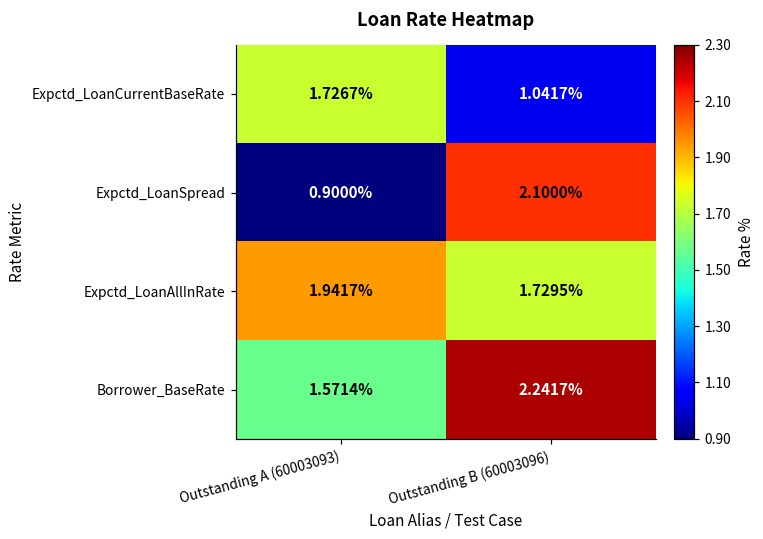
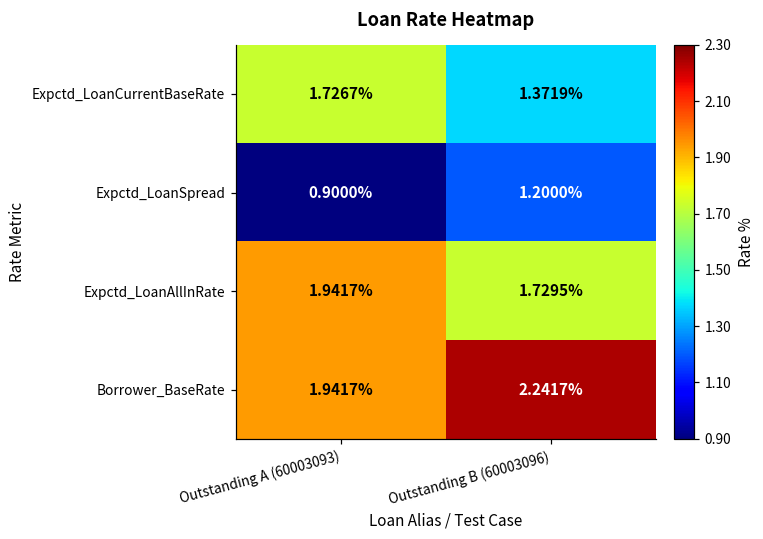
  {
    "Expctd_LoanCurrentBaseRate": {
      "Outstanding A (60003093)": "1.7267%",
-     "Outstanding B (60003096)": "1.0417%"
+     "Outstanding B (60003096)": "1.3719%"
    },
    "Expctd_LoanSpread": {
      "Outstanding A (60003093)": "0.9000%",
-     "Outstanding B (60003096)": "2.1000%"
+     "Outstanding B (60003096)": "1.2000%"
    },
    "Expctd_LoanAllInRate": {
      "Outstanding A (60003093)": "1.9417%",
      "Outstanding B (60003096)": "1.7295%"
    },
    "Borrower_BaseRate": {
-     "Outstanding A (60003093)": "1.5714%",
+     "Outstanding A (60003093)": "1.9417%",
      "Outstanding B (60003096)": "2.2417%"
    }
  }
